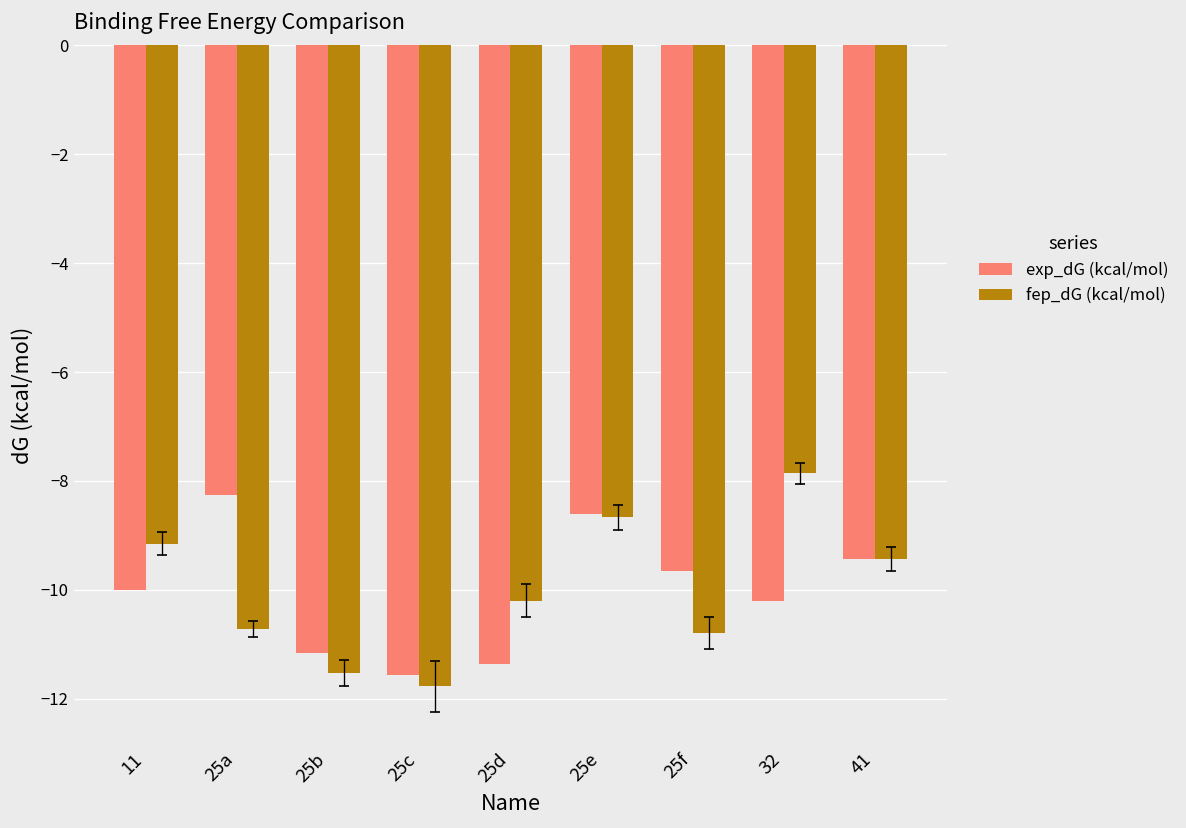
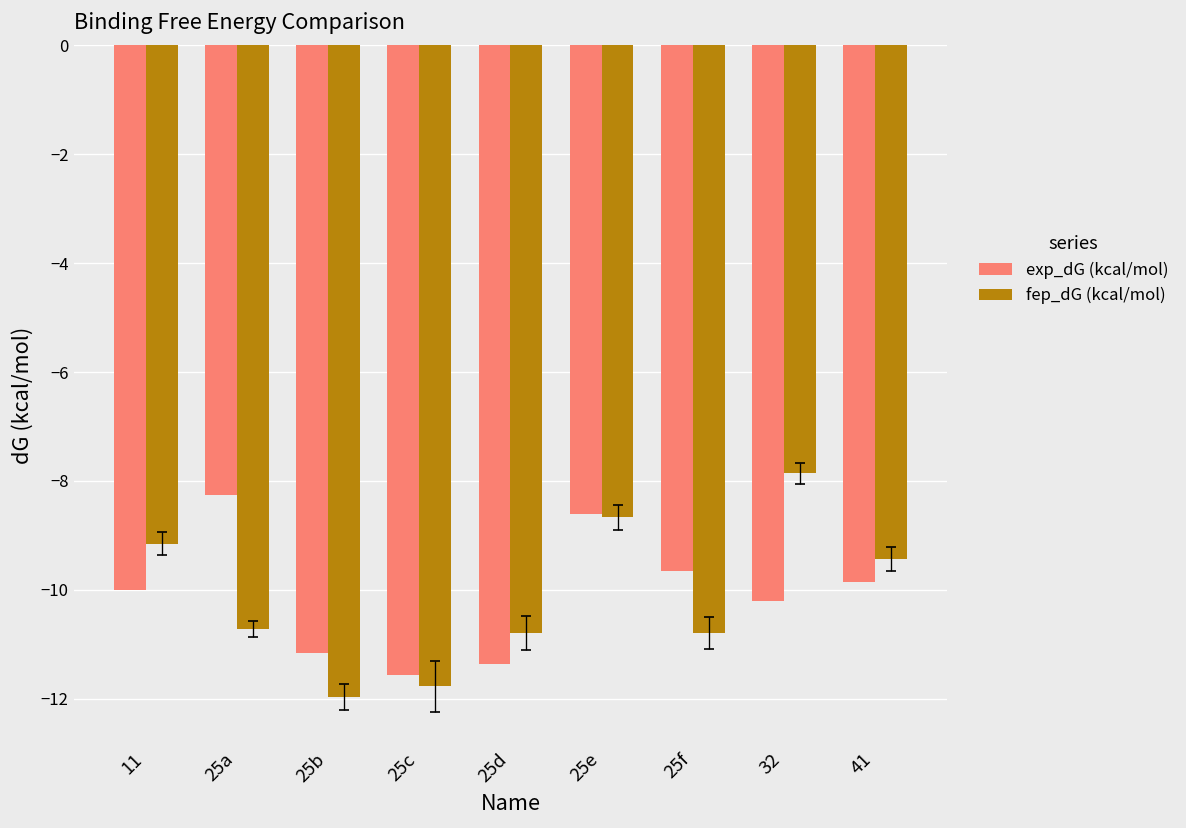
  {
    "exp_dG (kcal/mol)": {
      "11": -10.0,
      "25a": -8.3,
      "25b": -11.2,
      "25c": -11.6,
      "25d": -11.4,
      "25e": -8.6,
      "25f": -9.7,
      "32": -10.2,
-     "41": -9.4
+     "41": -9.9
    },
    "fep_dG (kcal/mol)": {
      "11": -9.2,
      "25a": -10.7,
-     "25b": -11.5,
+     "25b": -12.0,
      "25c": -11.8,
-     "25d": -10.2,
+     "25d": -10.8,
      "25e": -8.7,
      "25f": -10.8,
      "32": -7.9,
      "41": -9.4
    }
  }
